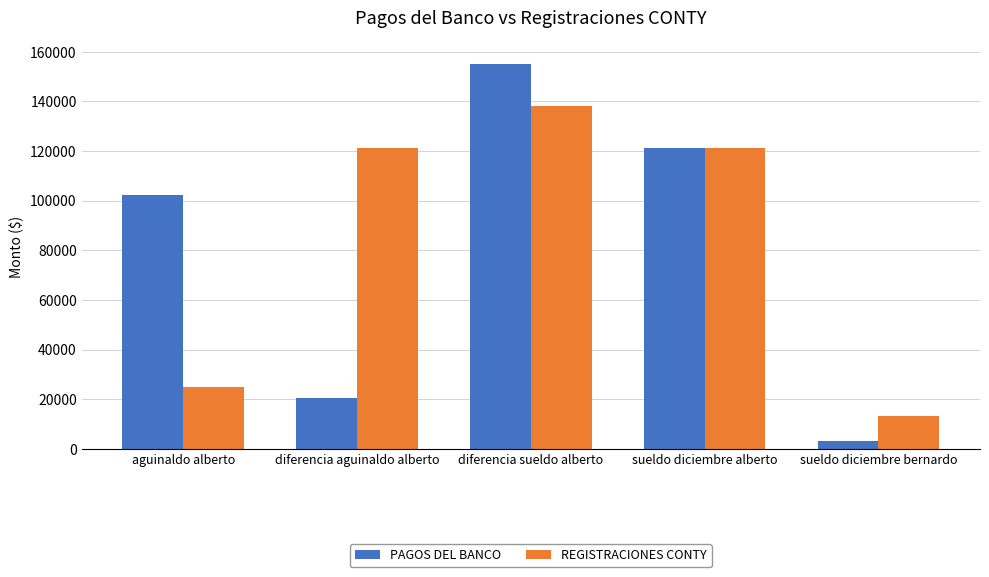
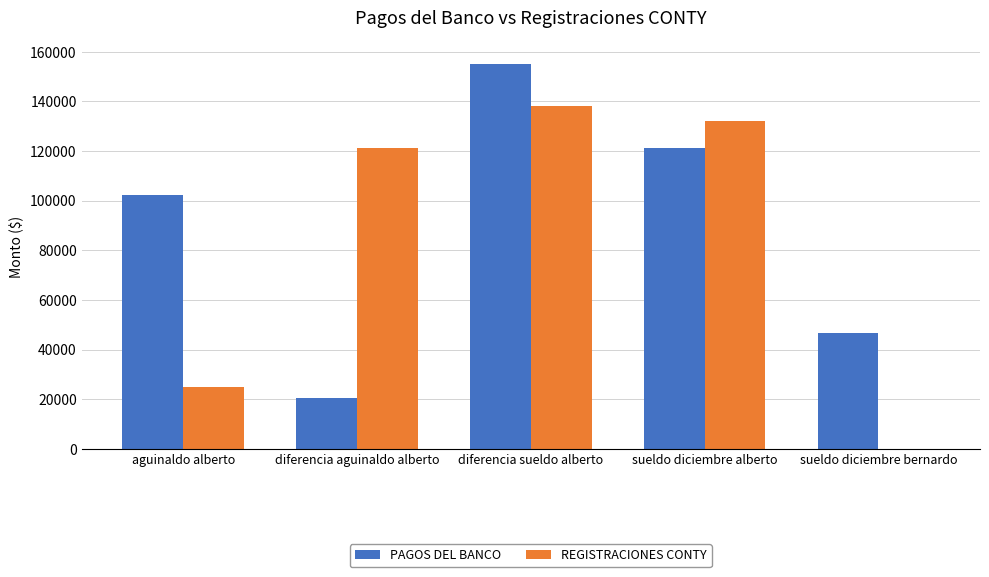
  {
    "PAGOS DEL BANCO": {
      "aguinaldo alberto": 102000,
      "diferencia aguinaldo alberto": 21000,
      "diferencia sueldo alberto": 155000,
      "sueldo diciembre alberto": 121000,
-     "sueldo diciembre bernardo": 3000
+     "sueldo diciembre bernardo": 46000
    },
    "REGISTRACIONES CONTY": {
      "aguinaldo alberto": 25000,
      "diferencia aguinaldo alberto": 121000,
      "diferencia sueldo alberto": 138000,
-     "sueldo diciembre alberto": 121000,
-     "sueldo diciembre bernardo": 13000
+     "sueldo diciembre alberto": 132000,
+     "sueldo diciembre bernardo": 0
    }
  }
